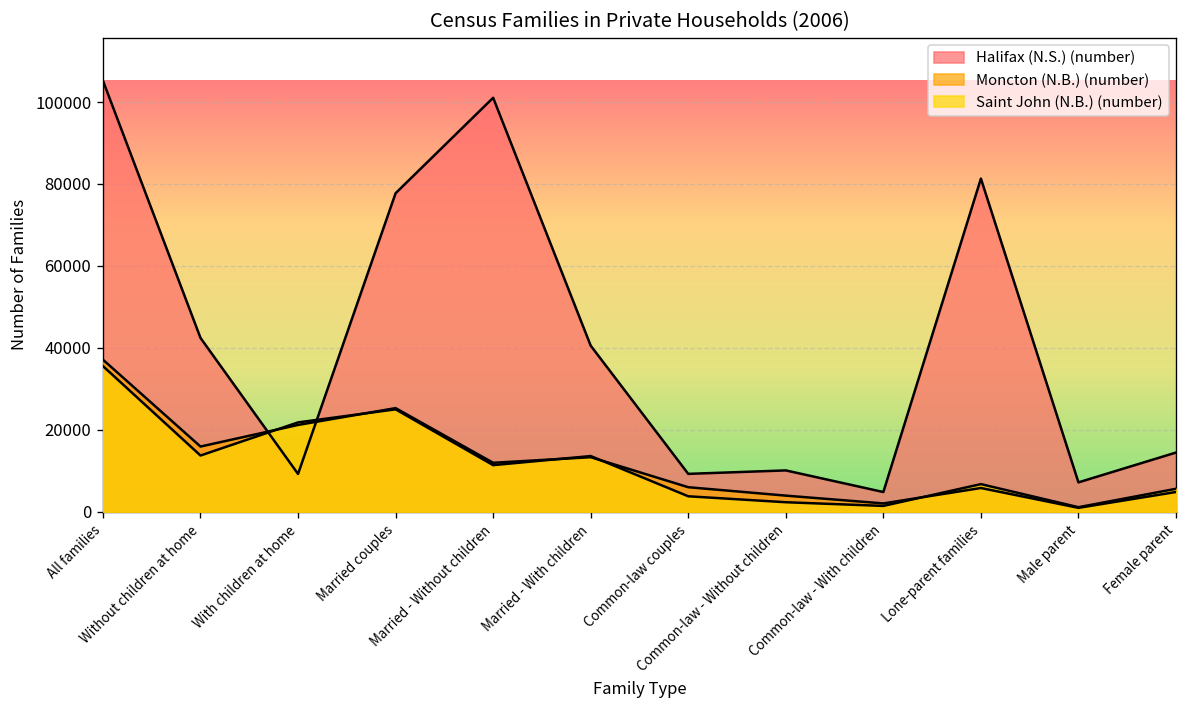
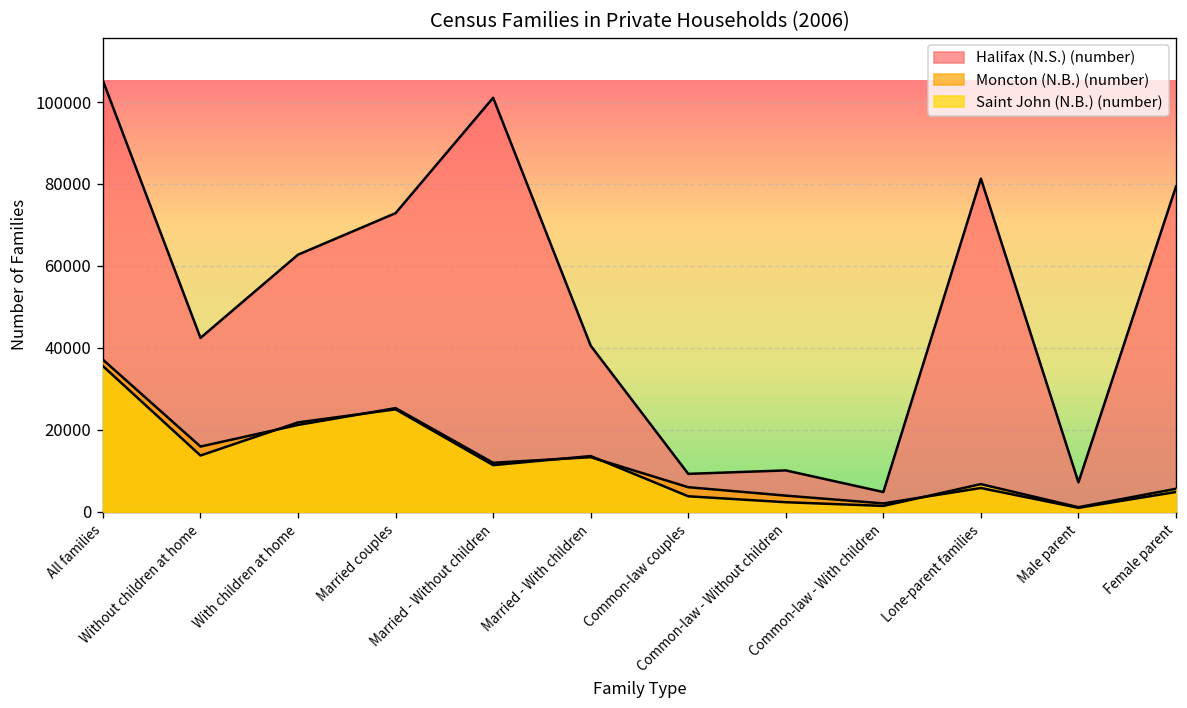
  {
    "Halifax (N.S.) (number)": {
      "All families": 105000,
      "Without children at home": 42000,
-     "With children at home": 9000,
-     "Married couples": 78000,
+     "With children at home": 63000,
+     "Married couples": 73000,
      "Married - Without children": 101000,
      "Married - With children": 41000,
      "Common-law couples": 9000,
      "Common-law - Without children": 10000,
      "Common-law - With children": 5000,
      "Lone-parent families": 81000,
      "Male parent": 7000,
-     "Female parent": 14000
+     "Female parent": 79000
    }
  }
